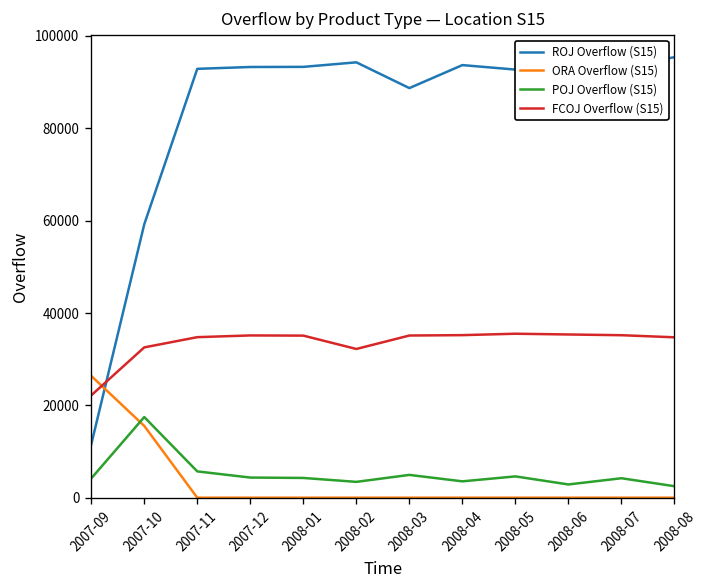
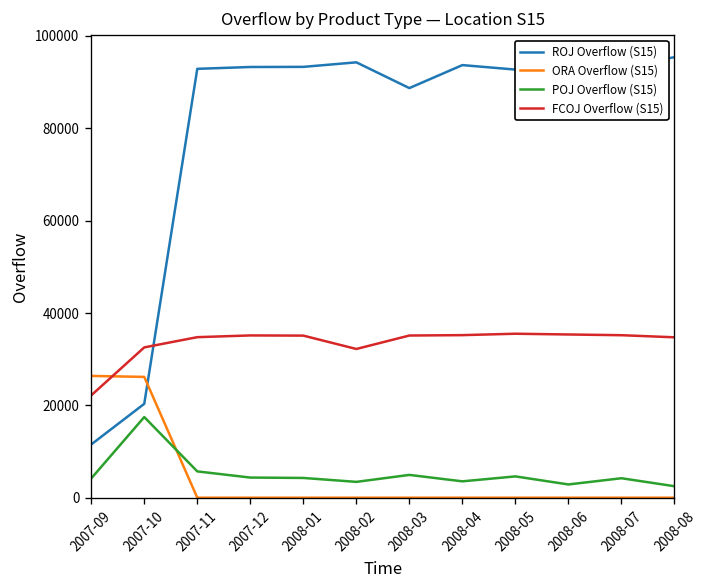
  {
    "ROJ Overflow (S15)": {
      "2007-09": 12000,
-     "2007-10": 59000,
+     "2007-10": 20000,
      "2007-11": 93000,
      "2007-12": 93000,
      "2008-01": 93000,
      "2008-02": 94000,
      "2008-03": 89000,
      "2008-04": 94000,
      "2008-05": 93000,
      "2008-08": 95000
    },
    "ORA Overflow (S15)": {
      "2007-09": 26000,
-     "2007-10": 16000,
+     "2007-10": 26000,
      "2007-11": 0,
      "2007-12": 0,
      "2008-01": 0,
      "2008-02": 0,
      "2008-03": 0,
      "2008-04": 0,
      "2008-05": 0,
      "2008-06": 0,
      "2008-07": 0,
      "2008-08": 0
    },
    "POJ Overflow (S15)": {
      "2007-09": 4000,
      "2007-10": 17000,
      "2007-11": 6000,
      "2007-12": 4000,
      "2008-01": 4000,
      "2008-02": 3000,
      "2008-03": 5000,
      "2008-04": 4000,
      "2008-05": 5000,
      "2008-06": 3000,
      "2008-07": 4000,
      "2008-08": 2000
    },
    "FCOJ Overflow (S15)": {
      "2007-09": 22000,
      "2007-10": 33000,
      "2007-11": 35000,
      "2007-12": 35000,
      "2008-01": 35000,
      "2008-02": 32000,
      "2008-03": 35000,
      "2008-04": 35000,
      "2008-05": 36000,
      "2008-06": 35000,
      "2008-07": 35000,
      "2008-08": 35000
    }
  }
